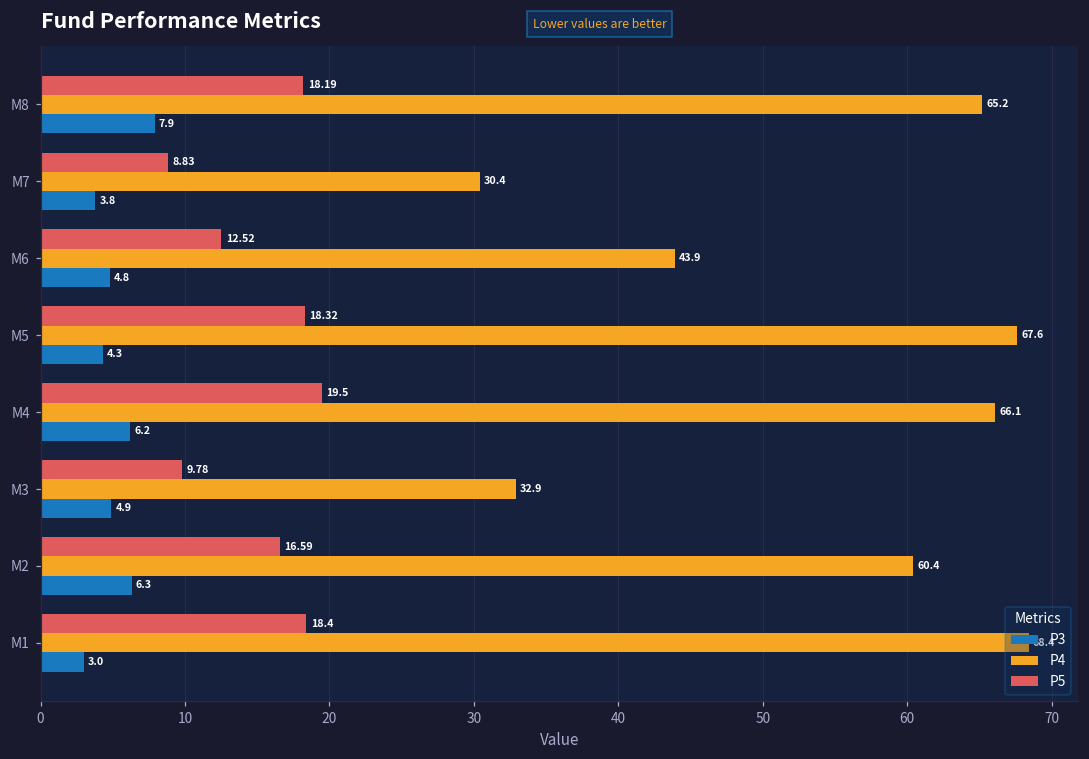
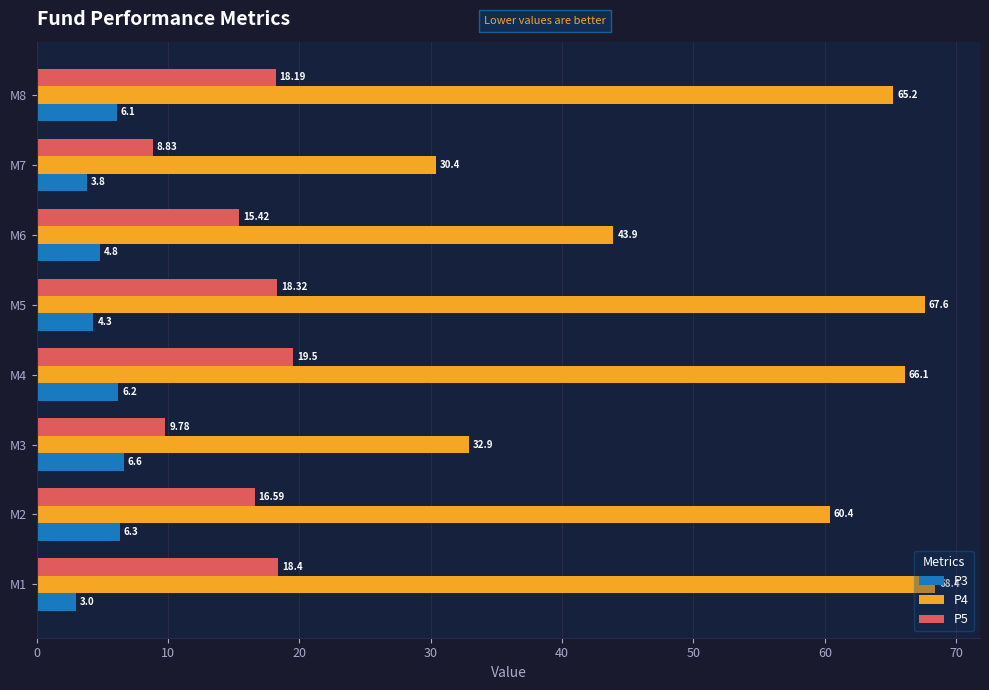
  {
    "P3": {
-     "M8": 7.9,
+     "M8": 6.1,
      "M7": 3.8,
      "M6": 4.8,
      "M5": 4.3,
      "M4": 6.2,
-     "M3": 4.9,
+     "M3": 6.6,
      "M2": 6.3,
      "M1": 3.0
    },
    "P4": {
      "M8": 65.2,
      "M7": 30.4,
      "M6": 43.9,
      "M5": 67.6,
      "M4": 66.1,
      "M3": 32.9,
      "M2": 60.4
    },
    "P5": {
      "M8": 18.19,
      "M7": 8.83,
-     "M6": 12.52,
+     "M6": 15.42,
      "M5": 18.32,
      "M4": 19.5,
      "M3": 9.78,
      "M2": 16.59,
      "M1": 18.4
    }
  }
